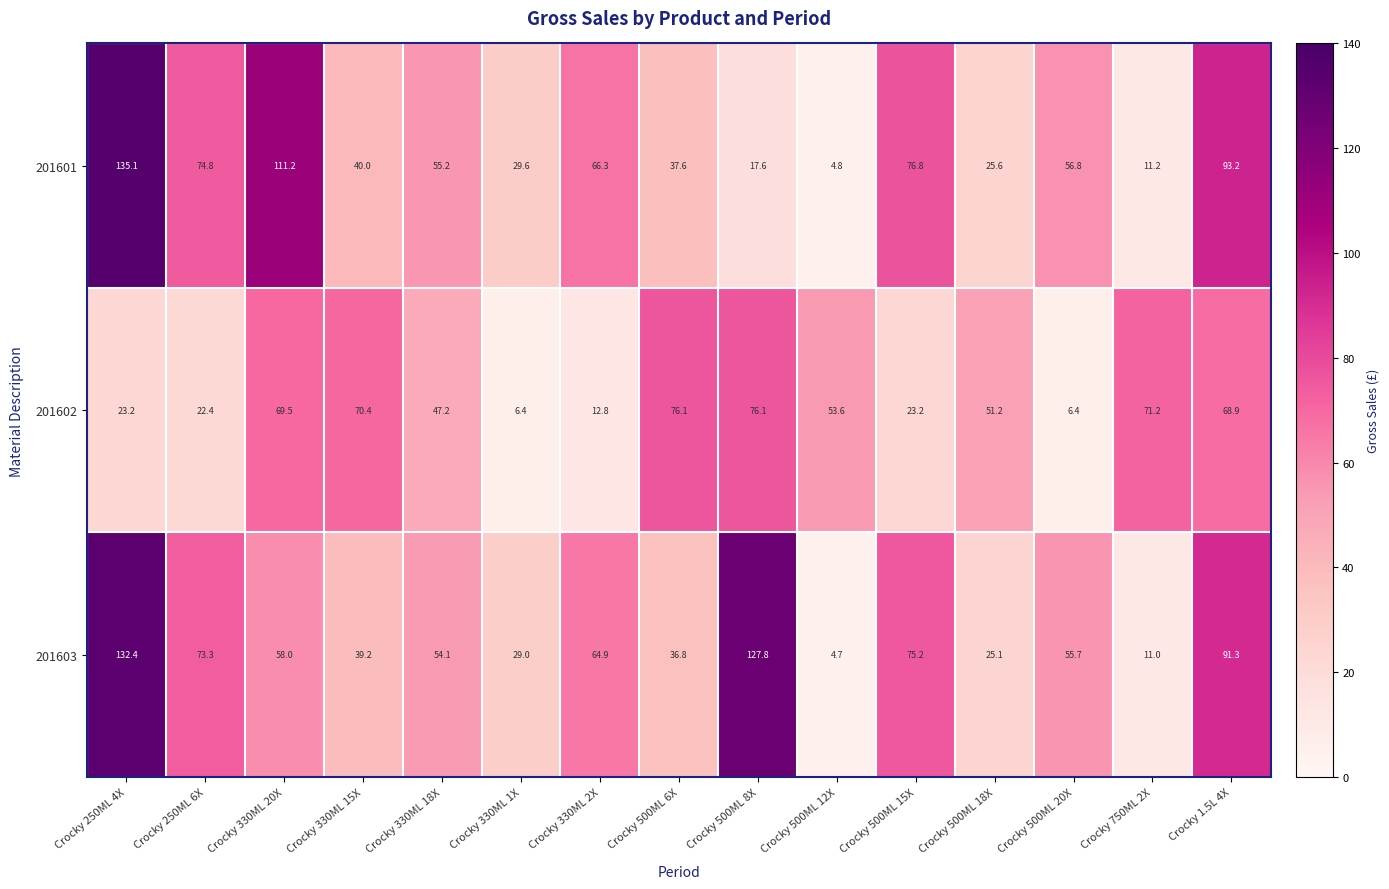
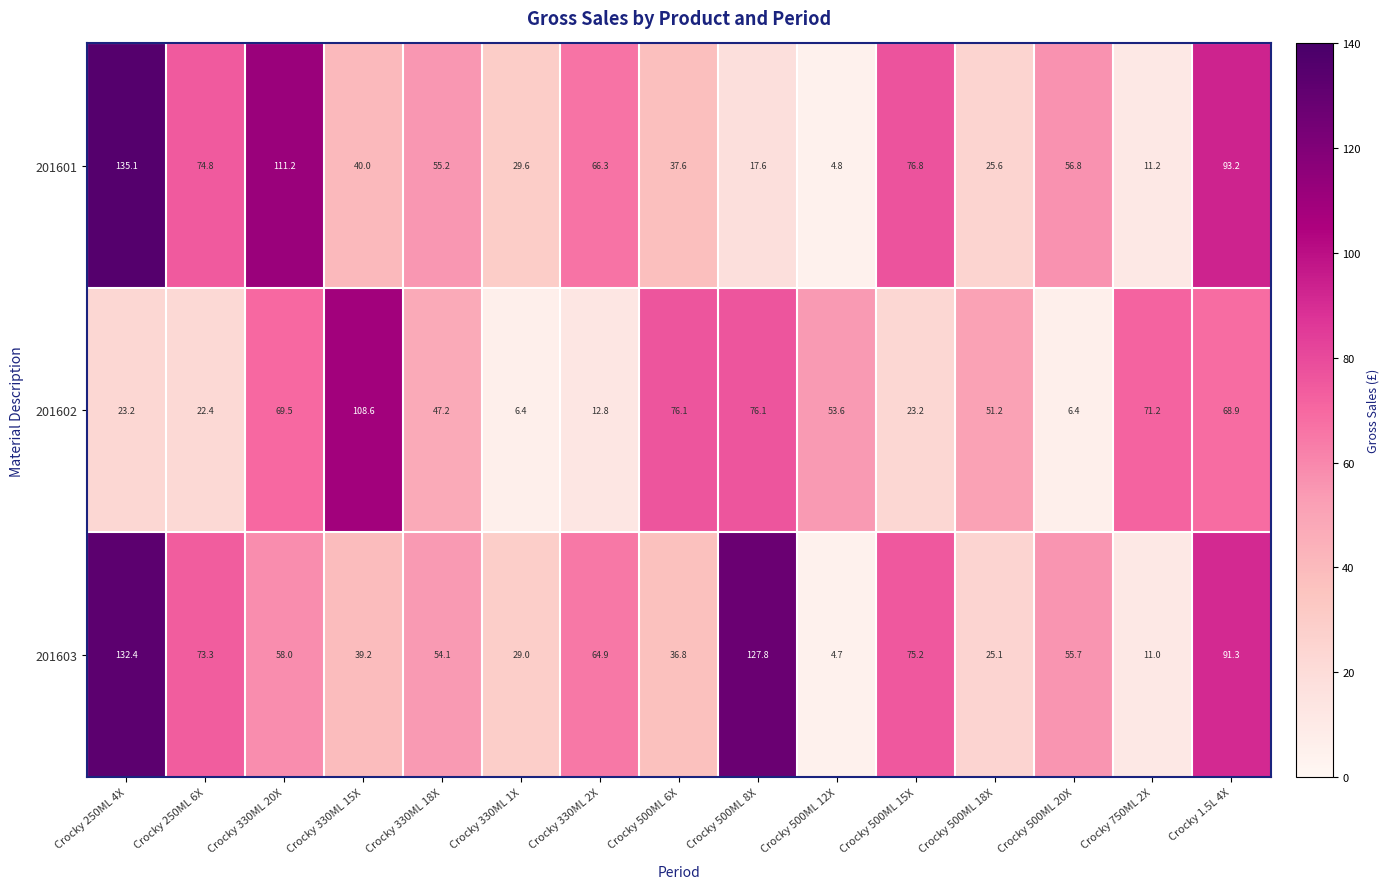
  {
    "201601": {
      "Crocky 250ML 4X": 135.1,
      "Crocky 250ML 6X": 74.8,
      "Crocky 330ML 20X": 111.2,
      "Crocky 330ML 15X": 40.0,
      "Crocky 330ML 18X": 55.2,
      "Crocky 330ML 1X": 29.6,
      "Crocky 330ML 2X": 66.3,
      "Crocky 500ML 6X": 37.6,
      "Crocky 500ML 8X": 17.6,
      "Crocky 500ML 12X": 4.8,
      "Crocky 500ML 15X": 76.8,
      "Crocky 500ML 18X": 25.6,
      "Crocky 500ML 20X": 56.8,
      "Crocky 750ML 2X": 11.2,
      "Crocky 1.5L 4X": 93.2
    },
    "201602": {
      "Crocky 250ML 4X": 23.2,
      "Crocky 250ML 6X": 22.4,
      "Crocky 330ML 20X": 69.5,
-     "Crocky 330ML 15X": 70.4,
+     "Crocky 330ML 15X": 108.6,
      "Crocky 330ML 18X": 47.2,
      "Crocky 330ML 1X": 6.4,
      "Crocky 330ML 2X": 12.8,
      "Crocky 500ML 6X": 76.1,
      "Crocky 500ML 8X": 76.1,
      "Crocky 500ML 12X": 53.6,
      "Crocky 500ML 15X": 23.2,
      "Crocky 500ML 18X": 51.2,
      "Crocky 500ML 20X": 6.4,
      "Crocky 750ML 2X": 71.2,
      "Crocky 1.5L 4X": 68.9
    },
    "201603": {
      "Crocky 250ML 4X": 132.4,
      "Crocky 250ML 6X": 73.3,
      "Crocky 330ML 20X": 58.0,
      "Crocky 330ML 15X": 39.2,
      "Crocky 330ML 18X": 54.1,
      "Crocky 330ML 1X": 29.0,
      "Crocky 330ML 2X": 64.9,
      "Crocky 500ML 6X": 36.8,
      "Crocky 500ML 8X": 127.8,
      "Crocky 500ML 12X": 4.7,
      "Crocky 500ML 15X": 75.2,
      "Crocky 500ML 18X": 25.1,
      "Crocky 500ML 20X": 55.7,
      "Crocky 750ML 2X": 11.0,
      "Crocky 1.5L 4X": 91.3
    }
  }
